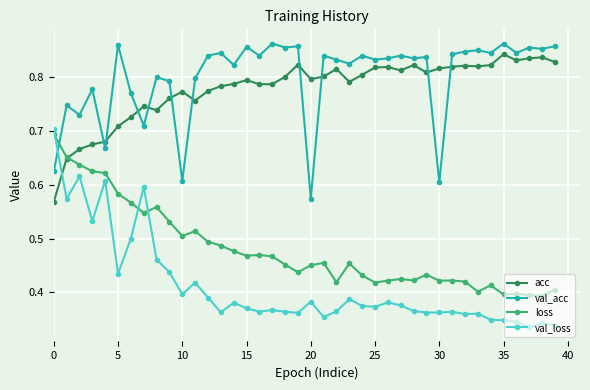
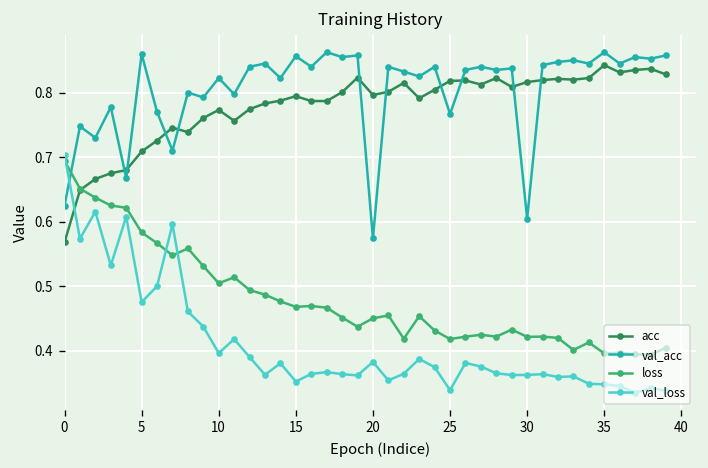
  {
    "val_acc": {
      "0": 0.63,
      "5": 0.86,
-     "10": 0.61,
+     "10": 0.82,
      "15": 0.86,
      "20": 0.57,
-     "25": 0.83,
+     "25": 0.77,
      "30": 0.60,
      "35": 0.86
    },
    "val_loss": {
      "0": 0.70,
-     "5": 0.43,
+     "5": 0.48,
      "10": 0.40,
-     "15": 0.37,
+     "15": 0.35,
      "20": 0.38,
-     "25": 0.37,
+     "25": 0.34,
      "30": 0.36
    }
  }
